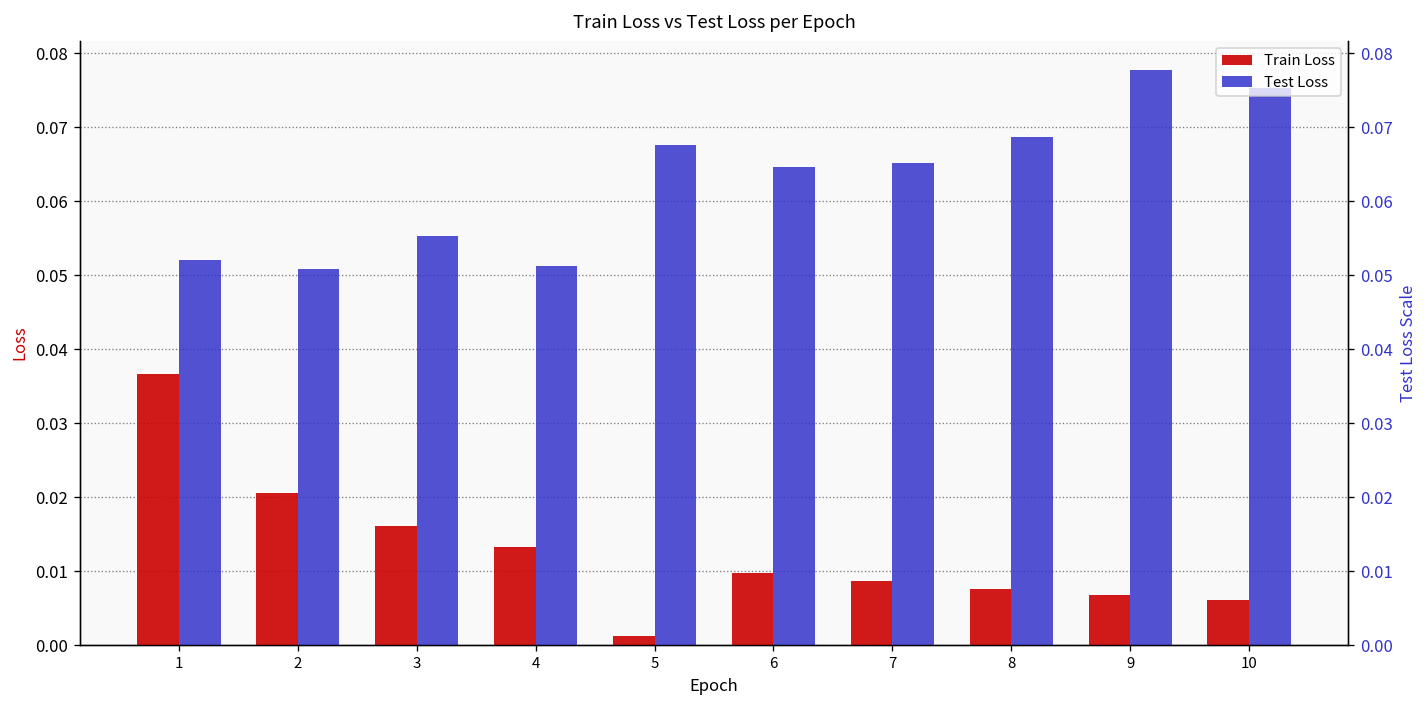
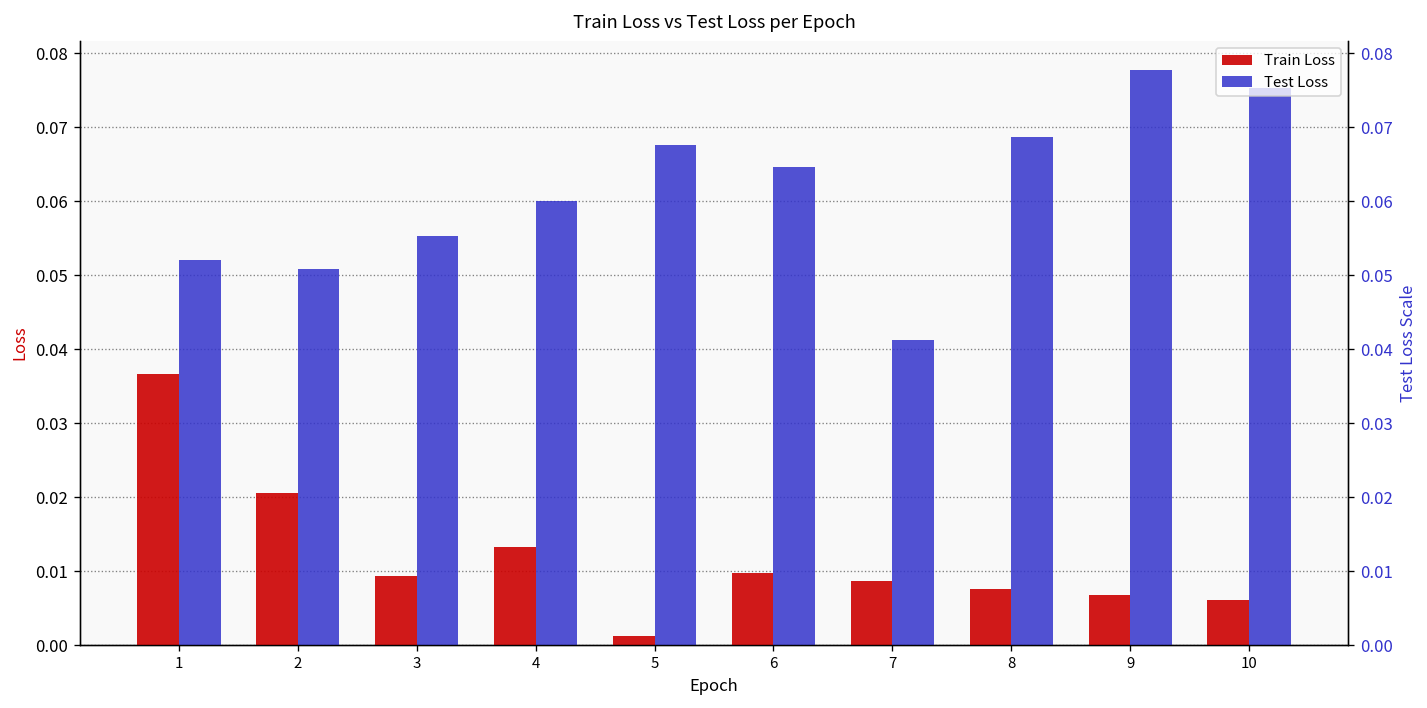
  {
    "Train Loss": {
      "1": 0.037,
      "2": 0.021,
-     "3": 0.016,
+     "3": 0.009,
      "4": 0.013,
      "5": 0.001,
      "6": 0.010,
      "7": 0.009,
      "8": 0.008,
      "9": 0.007,
      "10": 0.006
    },
    "Test Loss": {
      "1": 0.052,
      "2": 0.051,
      "3": 0.055,
-     "4": 0.051,
+     "4": 0.060,
      "5": 0.068,
      "6": 0.065,
-     "7": 0.065,
+     "7": 0.041,
      "8": 0.069,
      "9": 0.078
    }
  }
